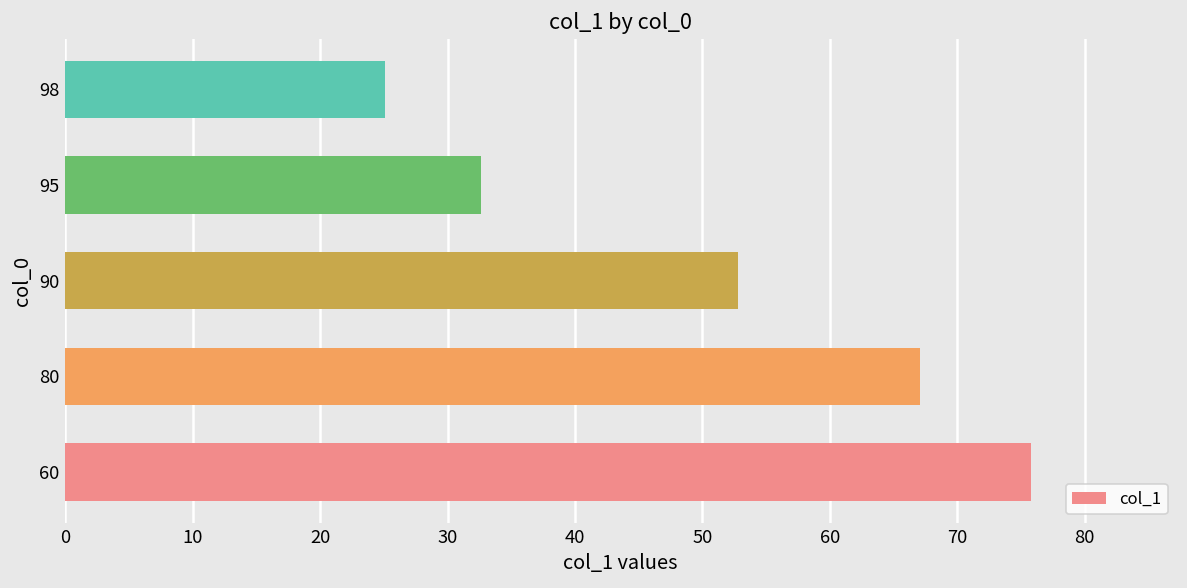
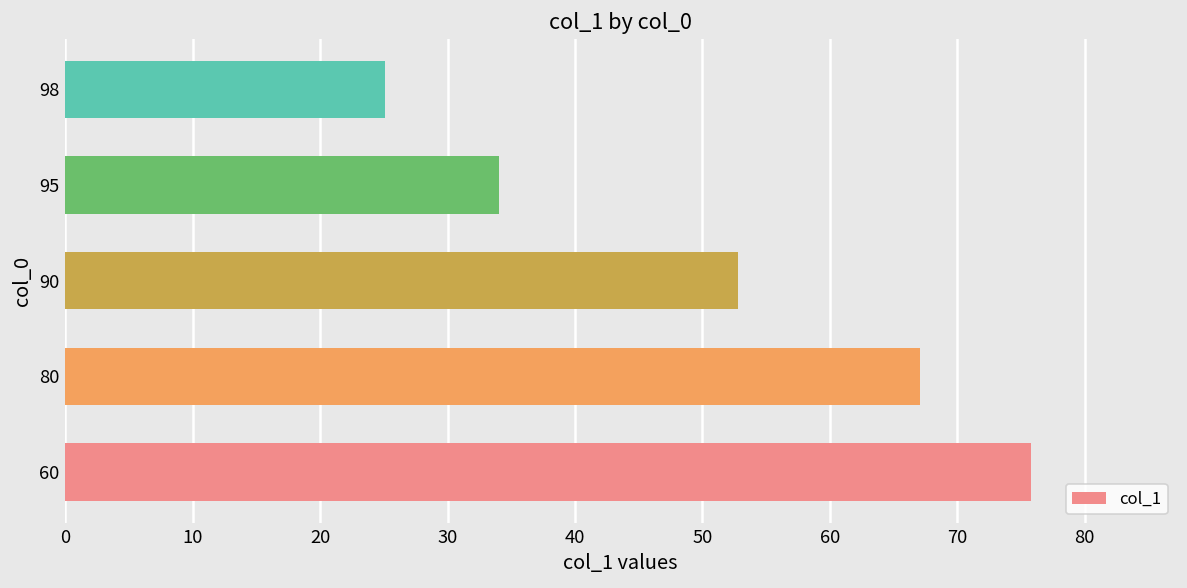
  {
    "98": 25.1,
-   "95": 32.6,
+   "95": 34.0,
    "90": 52.8,
    "80": 67.1,
    "60": 75.8
  }
